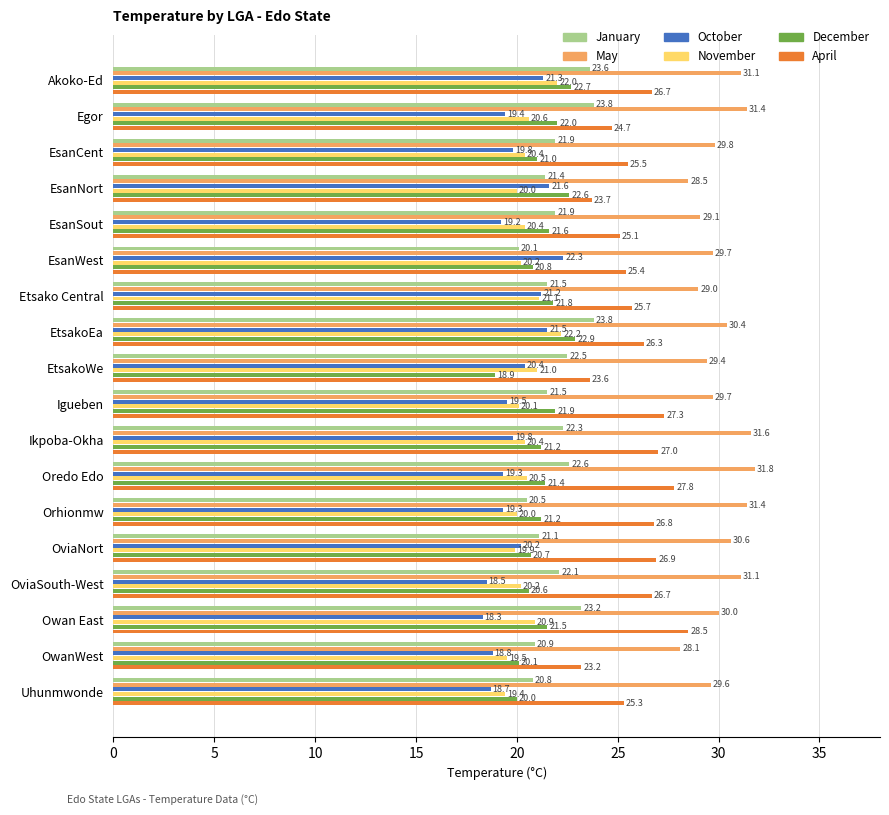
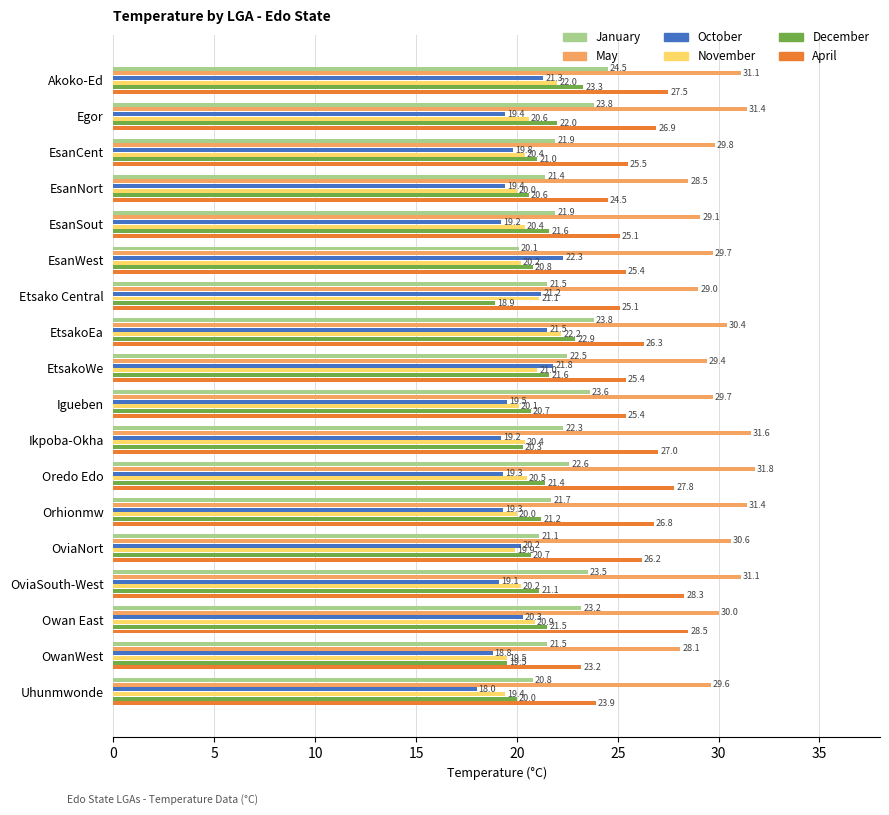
  {
    "January": {
-     "Akoko-Ed": 23.6,
+     "Akoko-Ed": 24.5,
      "Egor": 23.8,
      "EsanCent": 21.9,
      "EsanNort": 21.4,
      "EsanSout": 21.9,
      "EsanWest": 20.1,
      "Etsako Central": 21.5,
      "EtsakoEa": 23.8,
      "EtsakoWe": 22.5,
-     "Igueben": 21.5,
+     "Igueben": 23.6,
      "Ikpoba-Okha": 22.3,
      "Oredo Edo": 22.6,
-     "Orhionmw": 20.5,
+     "Orhionmw": 21.7,
      "OviaNort": 21.1,
-     "OviaSouth-West": 22.1,
+     "OviaSouth-West": 23.5,
      "Owan East": 23.2,
-     "OwanWest": 20.9,
+     "OwanWest": 21.5,
      "Uhunmwonde": 20.8
    },
    "October": {
      "Akoko-Ed": 21.3,
      "Egor": 19.4,
      "EsanCent": 19.8,
-     "EsanNort": 21.6,
+     "EsanNort": 19.4,
      "EsanSout": 19.2,
      "EsanWest": 22.3,
      "EtsakoEa": 21.5,
-     "EtsakoWe": 20.4,
-     "Ikpoba-Okha": 19.8,
+     "EtsakoWe": 21.8,
+     "Ikpoba-Okha": 19.2,
      "Oredo Edo": 19.3,
      "Orhionmw": 19.3,
-     "OviaSouth-West": 18.5,
-     "Owan East": 18.3,
+     "OviaSouth-West": 19.1,
+     "Owan East": 20.3,
      "OwanWest": 18.8,
-     "Uhunmwonde": 18.7
+     "Uhunmwonde": 18.0
    },
    "December": {
-     "Akoko-Ed": 22.7,
+     "Akoko-Ed": 23.3,
      "Egor": 22.0,
-     "EsanNort": 22.6,
+     "EsanNort": 20.6,
      "EsanSout": 21.6,
-     "Etsako Central": 21.8,
+     "Etsako Central": 18.9,
      "EtsakoEa": 22.9,
-     "EtsakoWe": 18.9,
-     "Igueben": 21.9,
-     "Ikpoba-Okha": 21.2,
+     "EtsakoWe": 21.6,
+     "Igueben": 20.7,
+     "Ikpoba-Okha": 20.3,
      "Oredo Edo": 21.4,
      "Orhionmw": 21.2,
      "OviaNort": 20.7,
-     "OviaSouth-West": 20.6,
-     "OwanWest": 20.1,
+     "OviaSouth-West": 21.1,
+     "OwanWest": 19.5,
      "Uhunmwonde": 20.0
    },
    "April": {
-     "Akoko-Ed": 26.7,
-     "Egor": 24.7,
+     "Akoko-Ed": 27.5,
+     "Egor": 26.9,
      "EsanCent": 25.5,
-     "EsanNort": 23.7,
+     "EsanNort": 24.5,
      "EsanSout": 25.1,
      "EsanWest": 25.4,
-     "Etsako Central": 25.7,
+     "Etsako Central": 25.1,
      "EtsakoEa": 26.3,
-     "EtsakoWe": 23.6,
-     "Igueben": 27.3,
+     "EtsakoWe": 25.4,
+     "Igueben": 25.4,
      "Ikpoba-Okha": 27.0,
      "Oredo Edo": 27.8,
      "Orhionmw": 26.8,
-     "OviaNort": 26.9,
-     "OviaSouth-West": 26.7,
+     "OviaNort": 26.2,
+     "OviaSouth-West": 28.3,
      "Owan East": 28.5,
      "OwanWest": 23.2,
-     "Uhunmwonde": 25.3
+     "Uhunmwonde": 23.9
    }
  }
